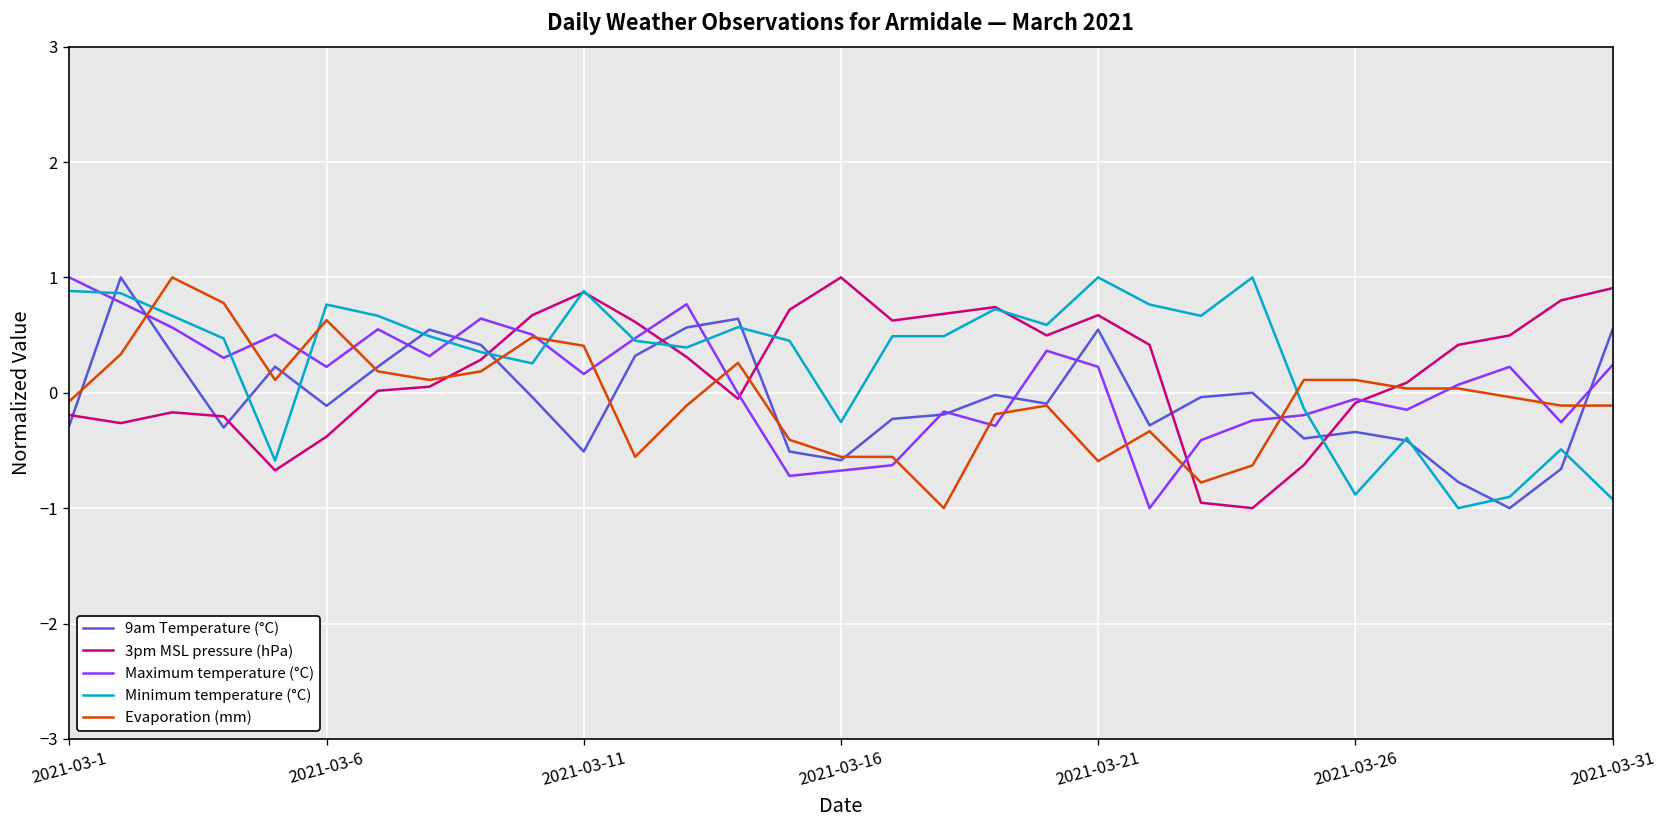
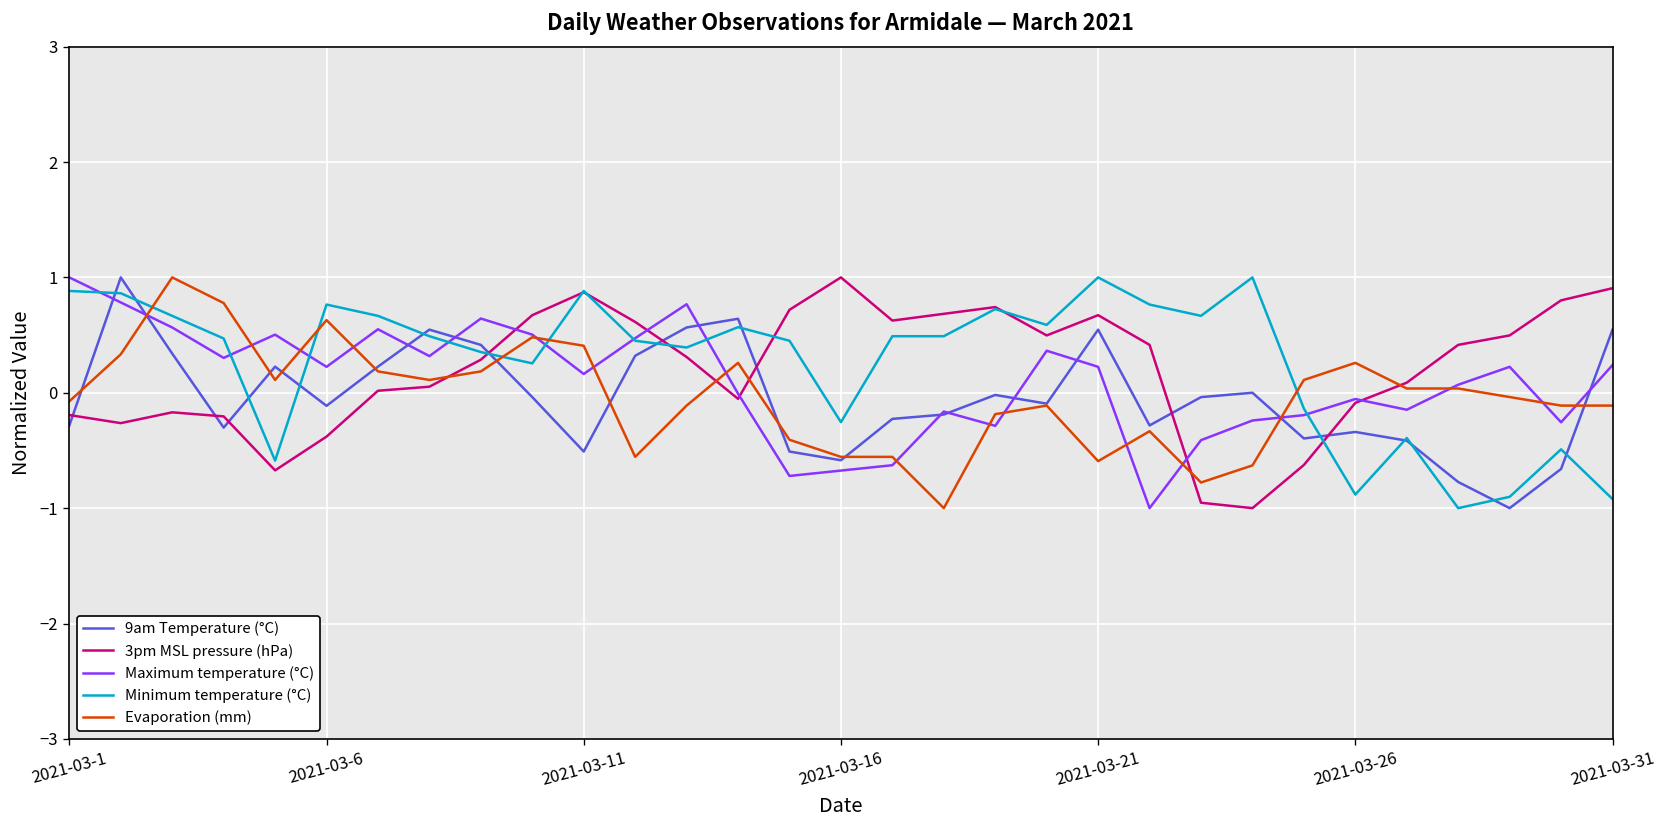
  {
    "9am Temperature (°C)": {
      "2021-03-1": -0.3,
      "2021-03-6": -0.1,
      "2021-03-11": -0.5,
      "2021-03-16": -0.6,
      "2021-03-21": 0.5,
      "2021-03-26": -0.3,
      "2021-03-31": 0.5
    },
    "3pm MSL pressure (hPa)": {
      "2021-03-1": -0.2,
      "2021-03-6": -0.4,
      "2021-03-16": 1.0,
      "2021-03-21": 0.7,
      "2021-03-26": -0.1,
      "2021-03-31": 0.9
    },
    "Maximum temperature (°C)": {
      "2021-03-1": 1.0,
      "2021-03-6": 0.2,
      "2021-03-11": 0.2,
      "2021-03-16": -0.7,
      "2021-03-21": 0.2,
      "2021-03-26": -0.1,
      "2021-03-31": 0.2
    },
    "Minimum temperature (°C)": {
      "2021-03-1": 0.9,
      "2021-03-6": 0.8,
      "2021-03-16": -0.3,
      "2021-03-21": 1.0,
      "2021-03-26": -0.9,
      "2021-03-31": -0.9
    },
    "Evaporation (mm)": {
      "2021-03-1": -0.1,
      "2021-03-6": 0.6,
      "2021-03-11": 0.4,
      "2021-03-16": -0.6,
      "2021-03-21": -0.6,
-     "2021-03-26": 0.1,
+     "2021-03-26": 0.3,
      "2021-03-31": -0.1
    }
  }
